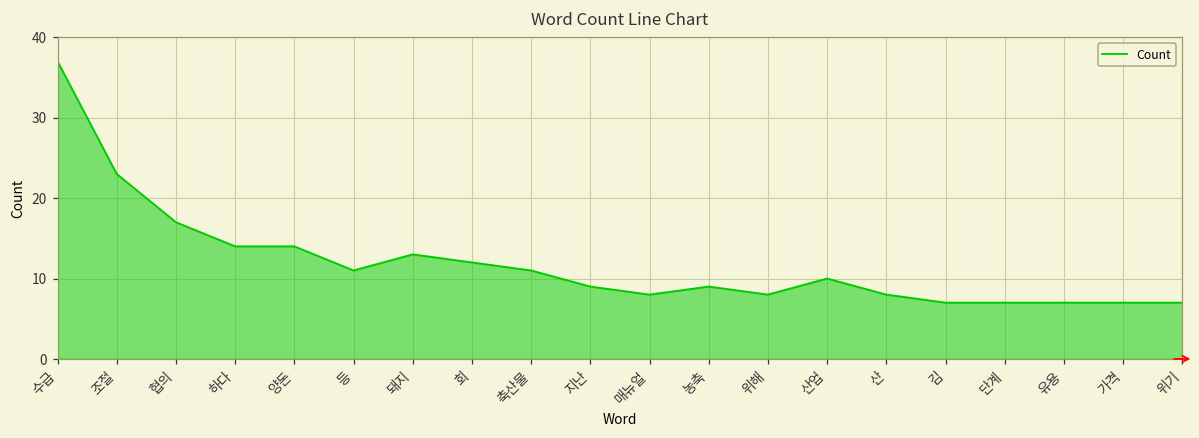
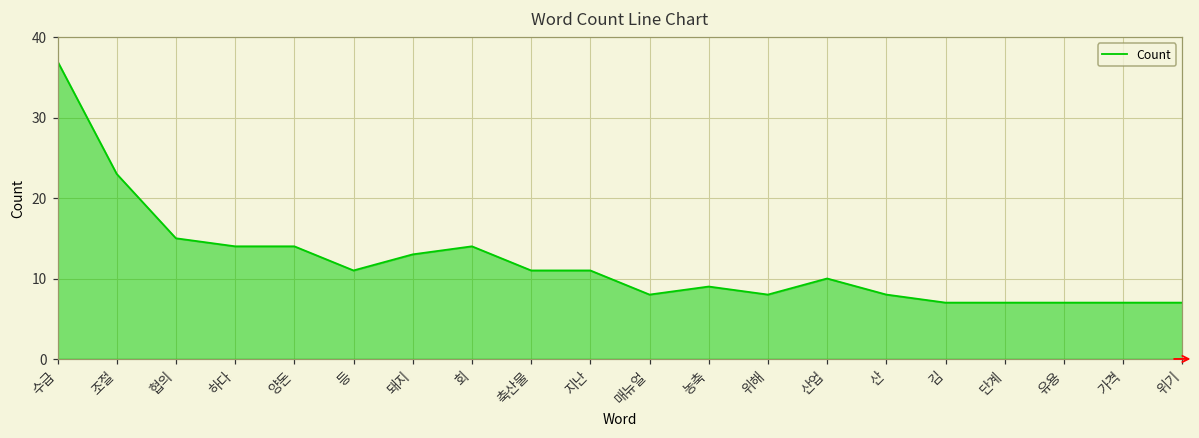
  {
    "수급": 37,
    "조절": 23,
-   "협의": 17,
+   "협의": 15,
    "하다": 14,
    "양돈": 14,
    "등": 11,
    "돼지": 13,
-   "회": 12,
+   "회": 14,
    "축산물": 11,
-   "지난": 9,
+   "지난": 11,
    "매뉴얼": 8,
    "농축": 9,
    "위해": 8,
    "산업": 10,
    "산": 8,
    "김": 7,
    "단계": 7,
    "유용": 7,
    "가격": 7,
    "위기": 7
  }
